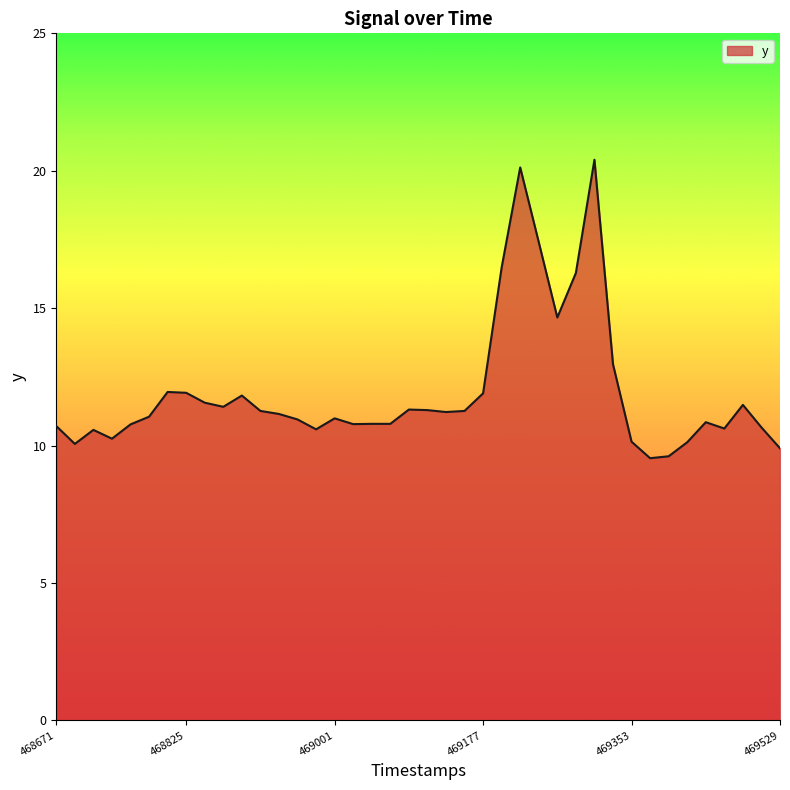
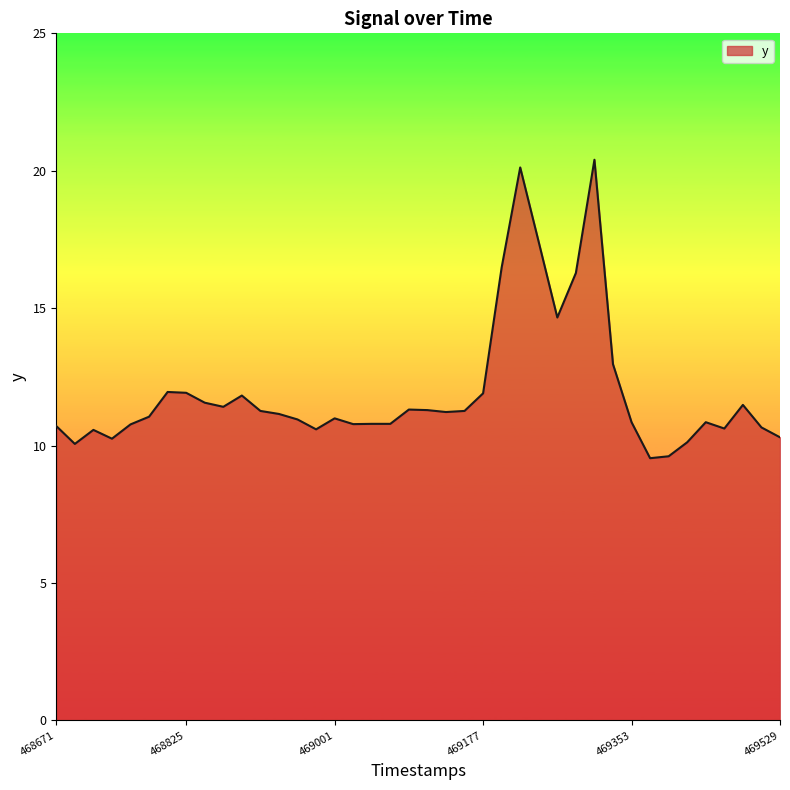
  {
    "468671": 10.7,
    "468825": 11.9,
    "469001": 11.0,
    "469177": 11.9,
-   "469353": 10.1,
-   "469529": 9.9
+   "469353": 10.9,
+   "469529": 10.3
  }
